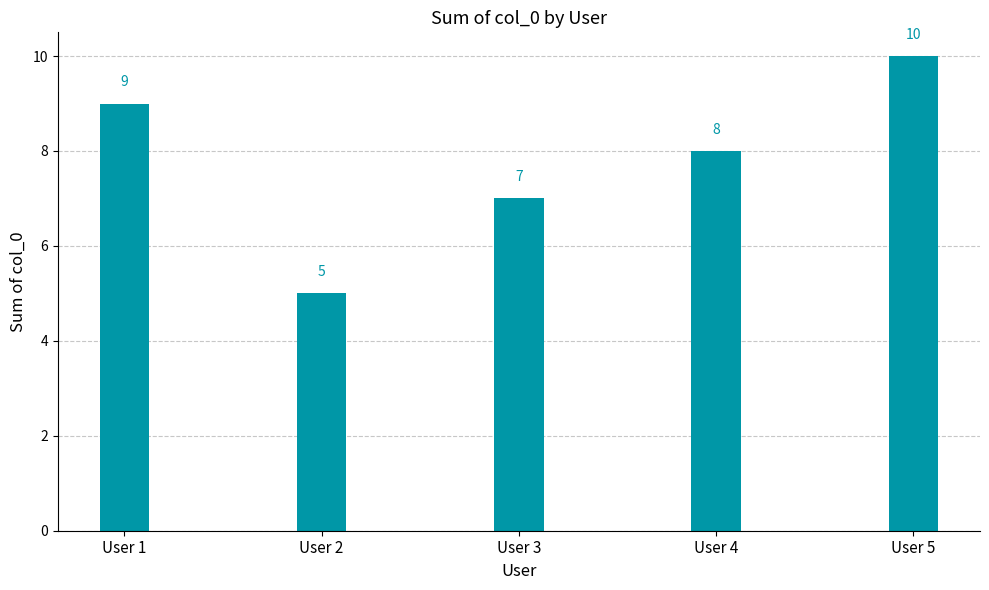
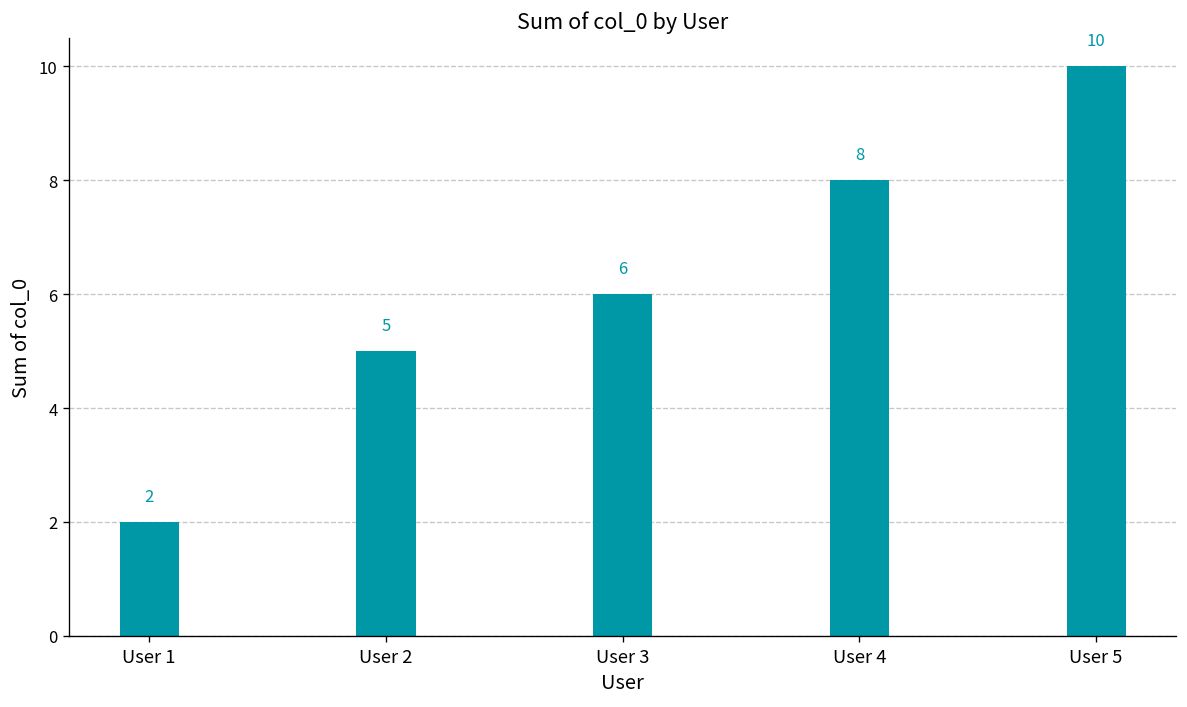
  {
-   "User 1": 9,
+   "User 1": 2,
    "User 2": 5,
-   "User 3": 7,
+   "User 3": 6,
    "User 4": 8,
    "User 5": 10
  }
